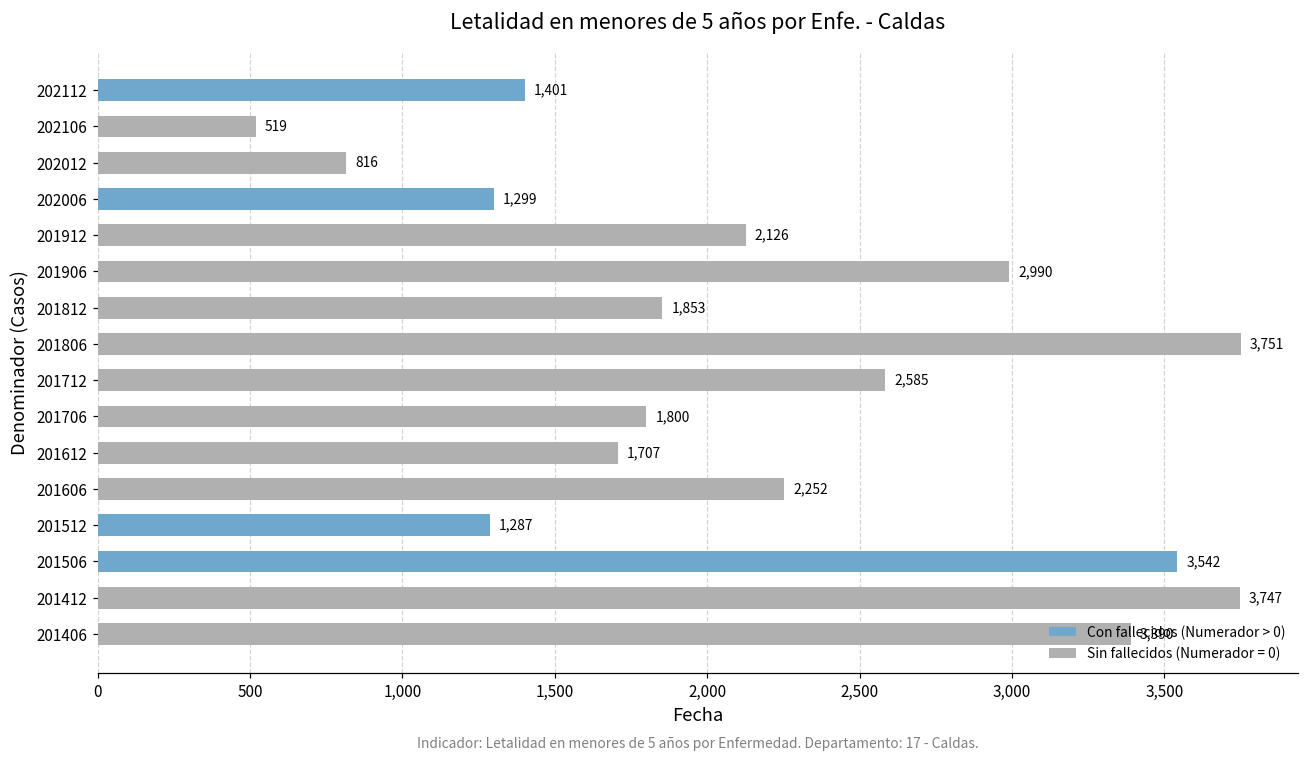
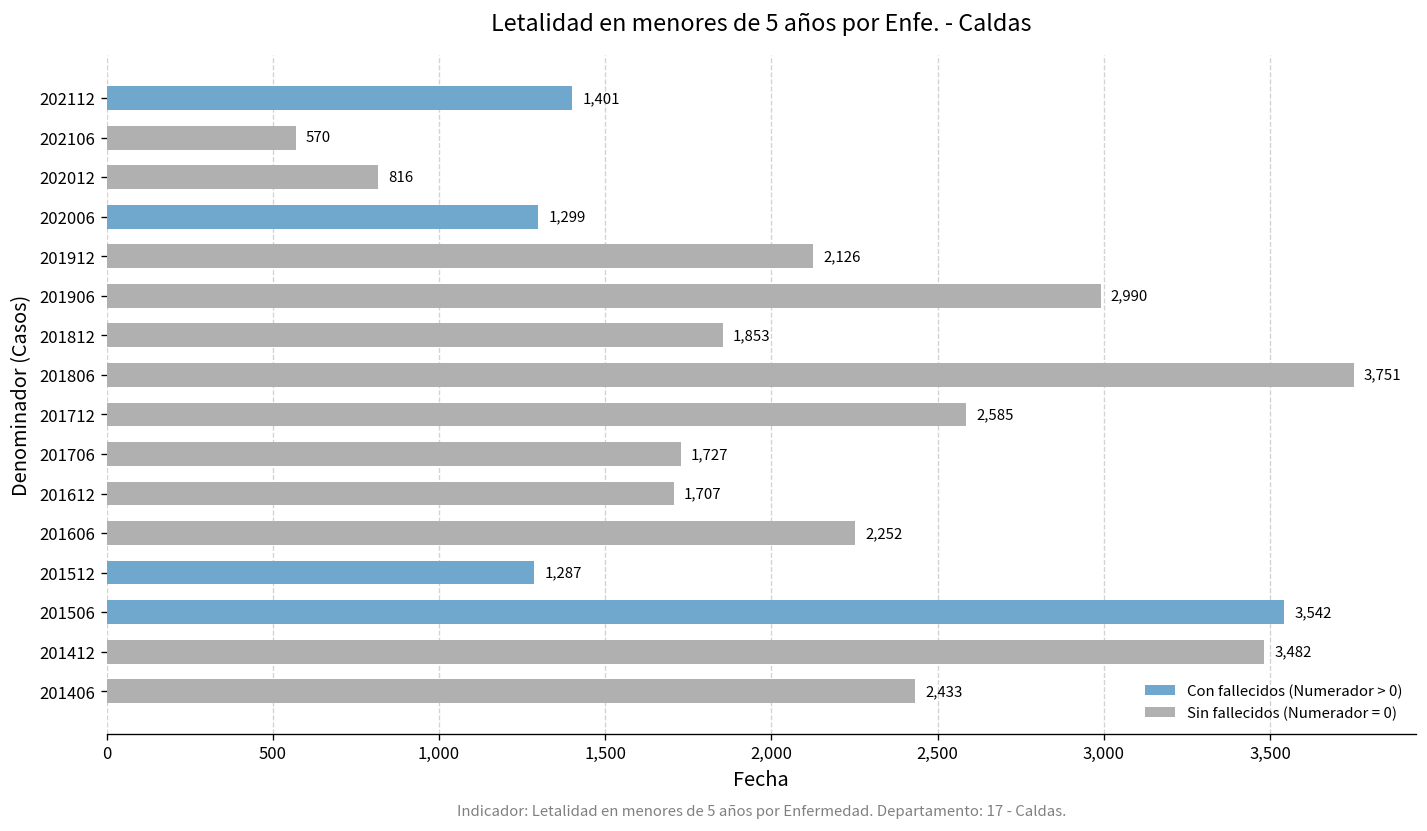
  {
    "202112": "1,401",
-   "202106": "519",
+   "202106": "570",
    "202012": "816",
    "202006": "1,299",
    "201912": "2,126",
    "201906": "2,990",
    "201812": "1,853",
    "201806": "3,751",
    "201712": "2,585",
-   "201706": "1,800",
+   "201706": "1,727",
    "201612": "1,707",
    "201606": "2,252",
    "201512": "1,287",
    "201506": "3,542",
-   "201412": "3,747",
-   "201406": "3,390"
+   "201412": "3,482",
+   "201406": "2,433"
  }
